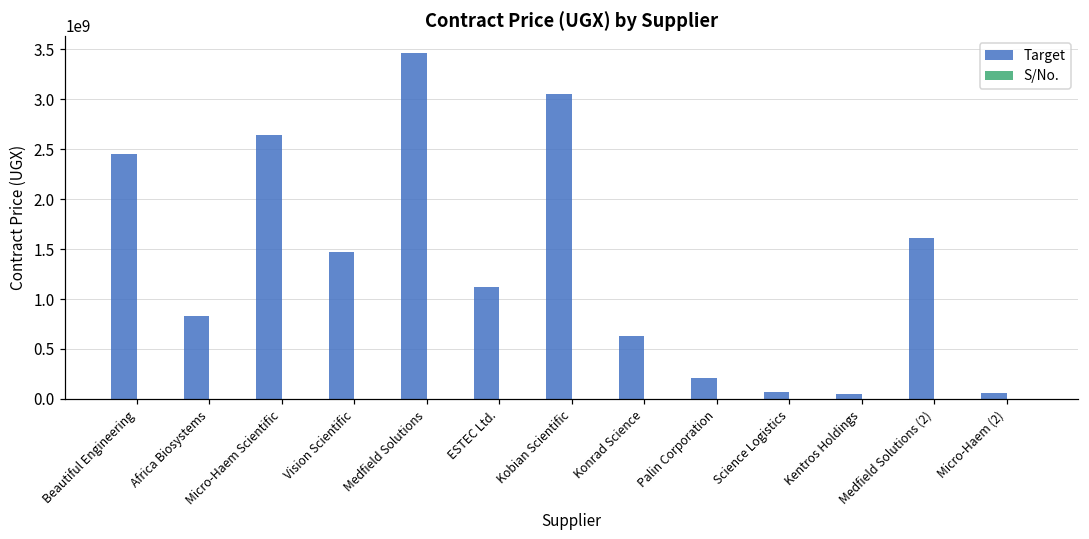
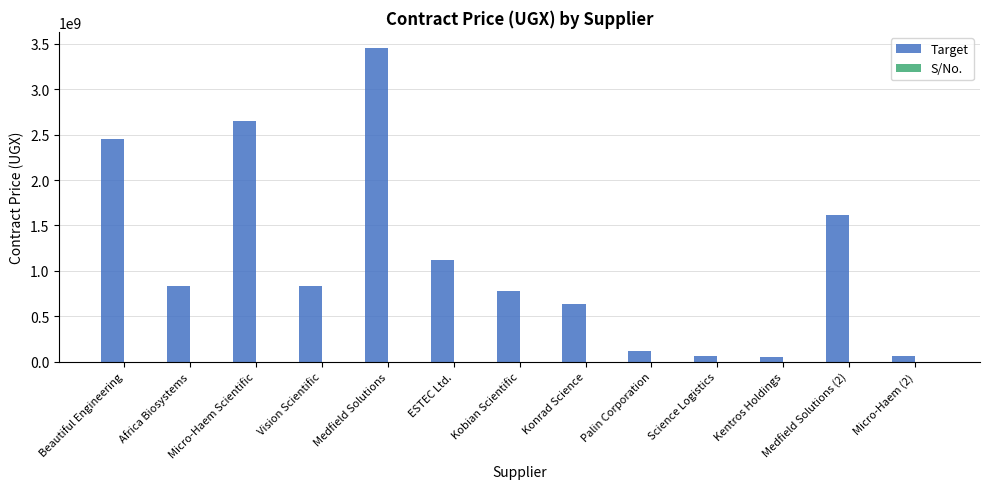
  {
    "Target": {
      "Beautiful Engineering": 2500000000,
      "Africa Biosystems": 800000000,
      "Micro-Haem Scientific": 2600000000,
-     "Vision Scientific": 1500000000,
+     "Vision Scientific": 800000000,
      "Medfield Solutions": 3500000000,
      "ESTEC Ltd.": 1100000000,
-     "Kobian Scientific": 3100000000,
+     "Kobian Scientific": 800000000,
      "Konrad Science": 600000000,
-     "Palin Corporation": 200000000,
+     "Palin Corporation": 100000000,
      "Science Logistics": 100000000,
      "Kentros Holdings": 0,
      "Medfield Solutions (2)": 1600000000,
      "Micro-Haem (2)": 100000000
    }
  }
